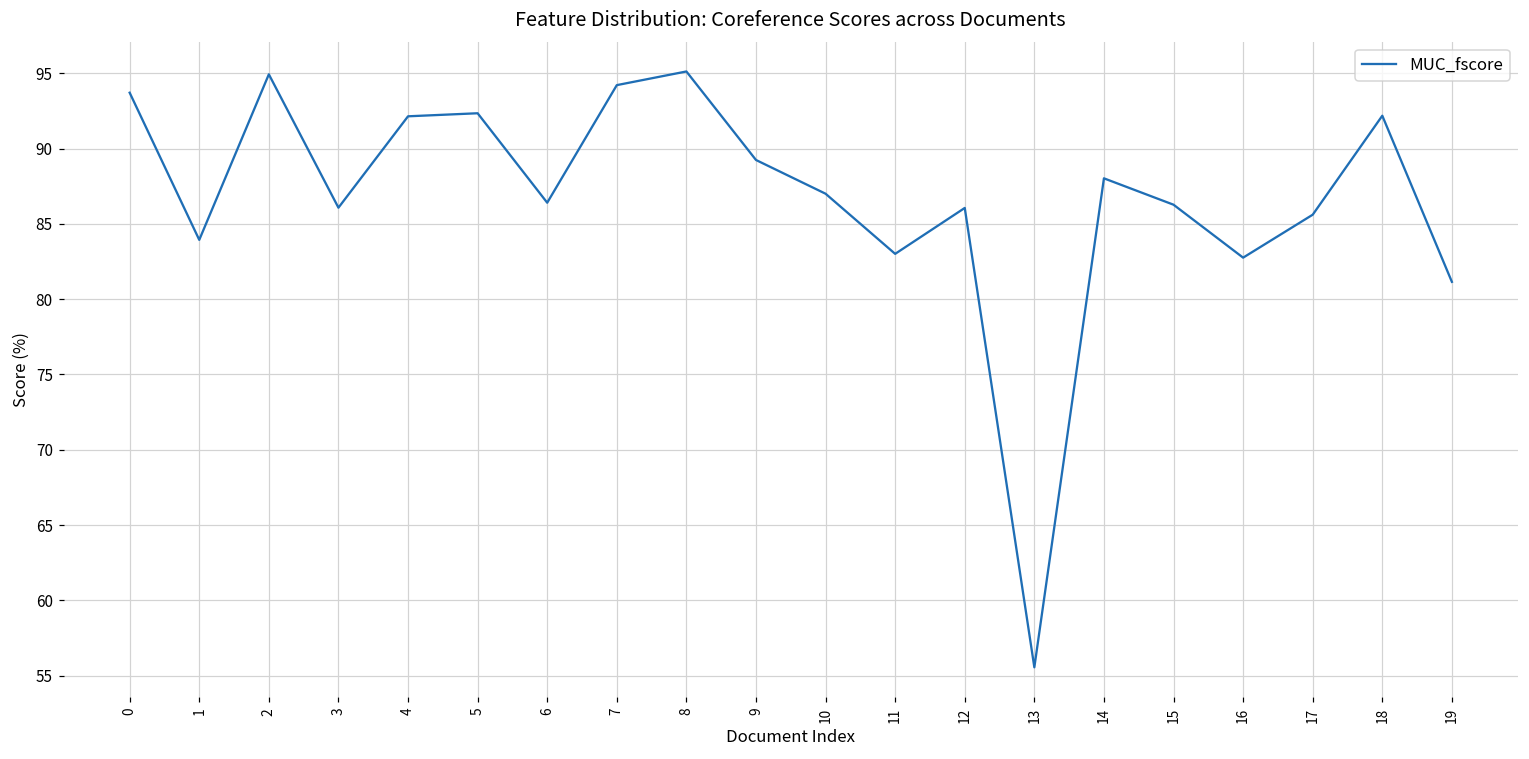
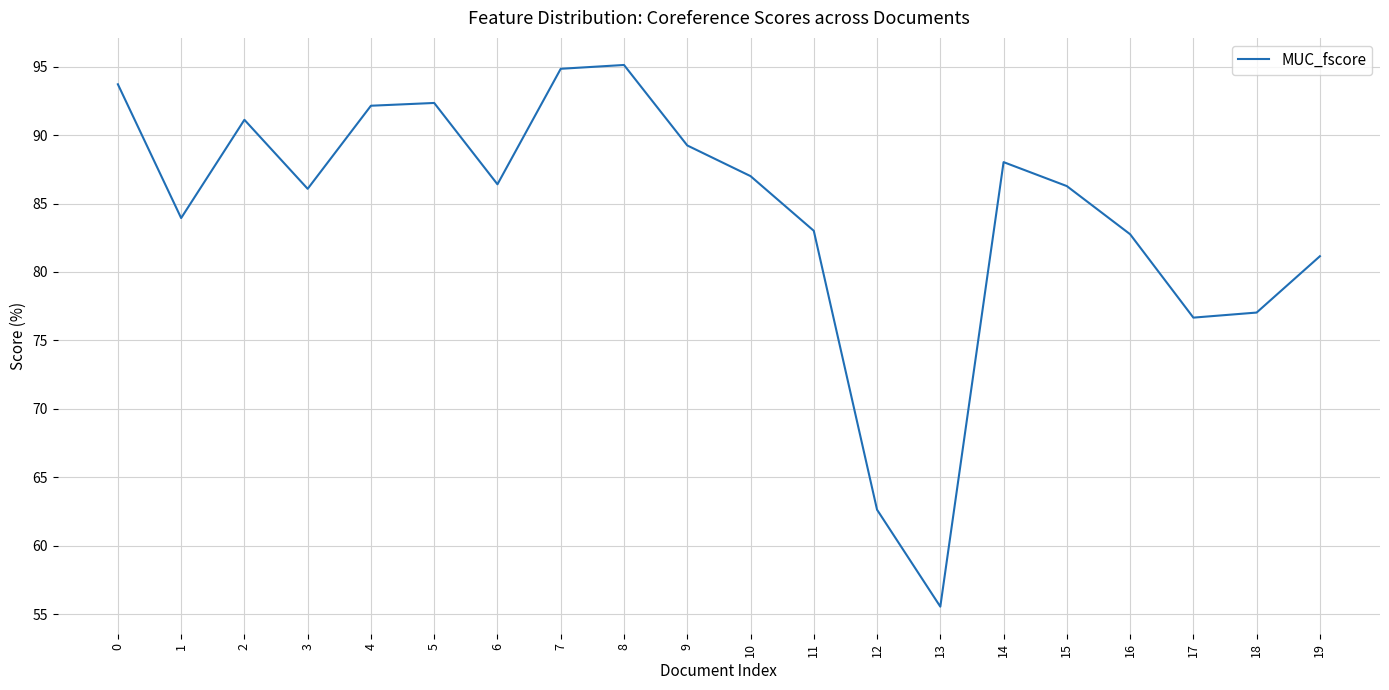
  {
    "0": 93.7,
    "1": 83.9,
-   "2": 94.9,
+   "2": 91.1,
    "3": 86.1,
    "4": 92.1,
    "5": 92.3,
    "6": 86.4,
-   "7": 94.2,
+   "7": 94.8,
    "8": 95.1,
    "9": 89.2,
    "10": 87.0,
    "11": 83.0,
-   "12": 86.1,
+   "12": 62.6,
    "13": 55.6,
    "14": 88.0,
    "15": 86.3,
    "16": 82.8,
-   "17": 85.6,
-   "18": 92.2,
+   "17": 76.7,
+   "18": 77.0,
    "19": 81.2
  }
